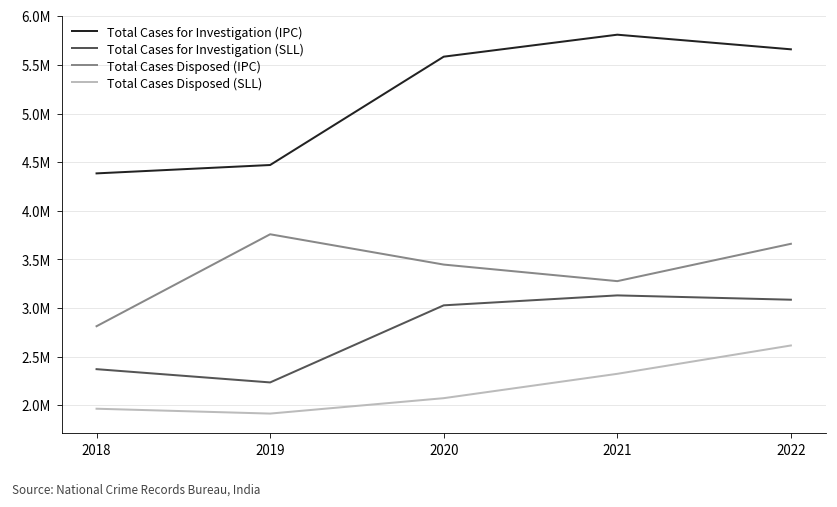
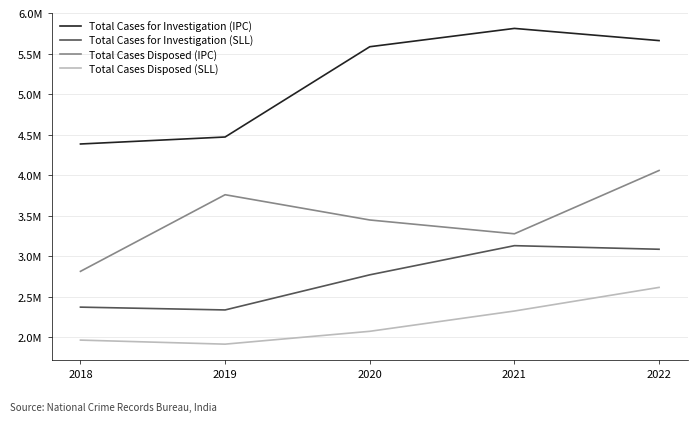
  {
    "Total Cases for Investigation (IPC)": {
      "2018": 4400000,
      "2019": 4500000,
      "2020": 5600000,
      "2021": 5800000,
      "2022": 5700000
    },
    "Total Cases for Investigation (SLL)": {
      "2018": 2400000,
-     "2019": 2200000,
-     "2020": 3000000,
+     "2019": 2300000,
+     "2020": 2800000,
      "2021": 3100000,
      "2022": 3100000
    },
    "Total Cases Disposed (IPC)": {
      "2018": 2800000,
      "2019": 3800000,
      "2020": 3400000,
      "2021": 3300000,
-     "2022": 3700000
+     "2022": 4100000
    },
    "Total Cases Disposed (SLL)": {
      "2018": 2000000,
      "2019": 1900000,
      "2020": 2100000,
      "2021": 2300000,
      "2022": 2600000
    }
  }
